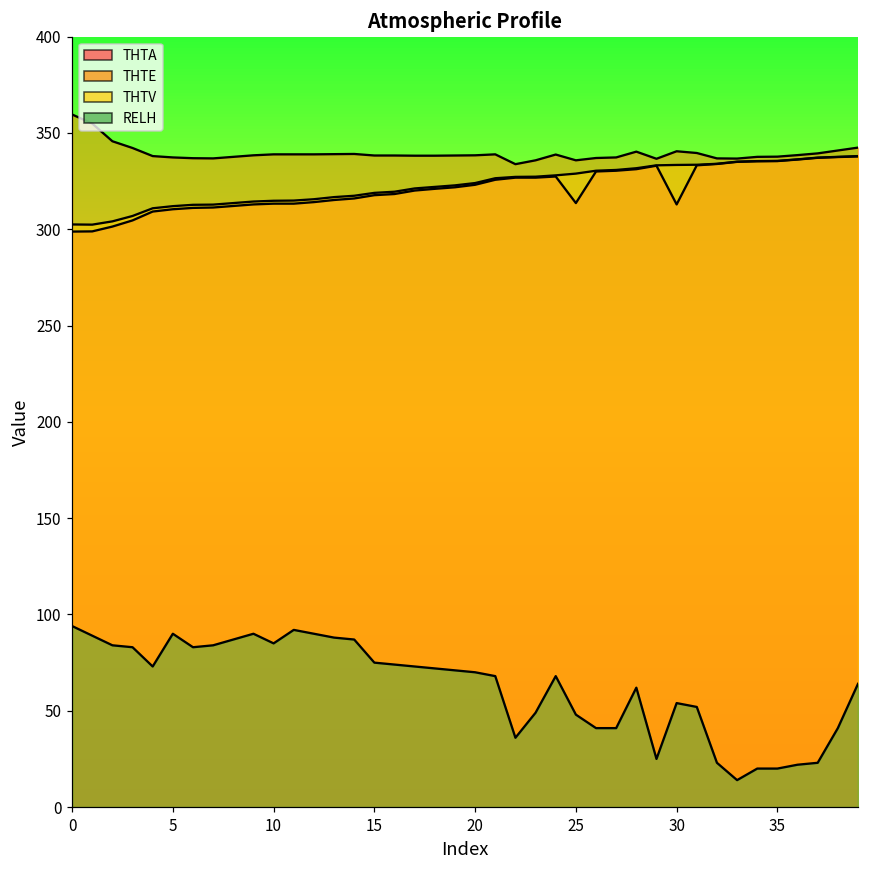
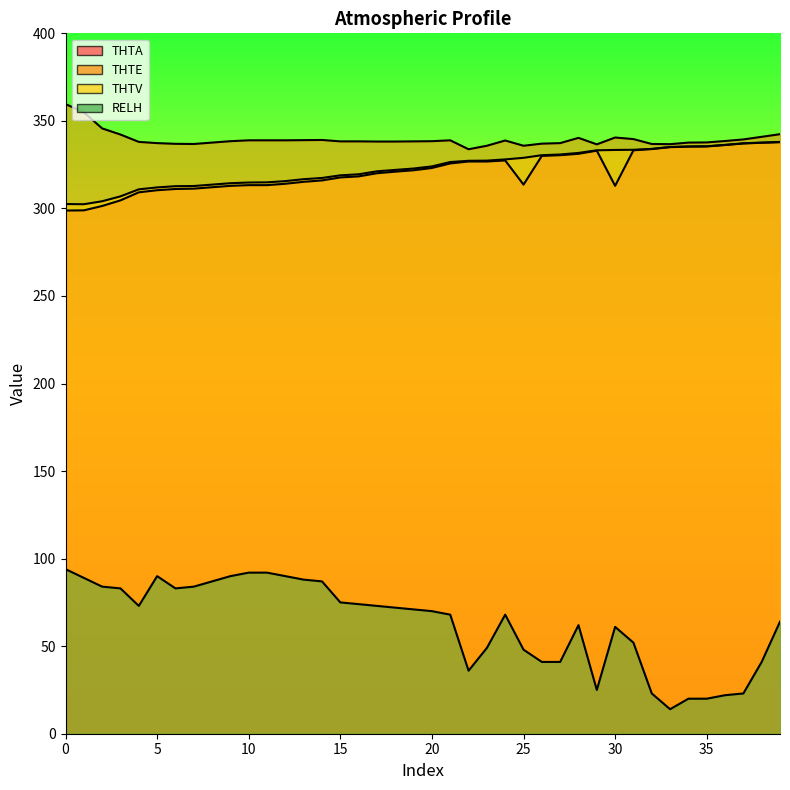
  {
    "THTA": {
      "0": 299,
      "5": 310,
      "10": 313,
      "25": 314,
      "30": 313
    },
    "RELH": {
      "0": 94,
      "5": 90,
-     "10": 85,
+     "10": 92,
      "15": 75,
      "20": 70,
      "25": 48,
-     "30": 54,
+     "30": 61,
      "35": 20
    }
  }
